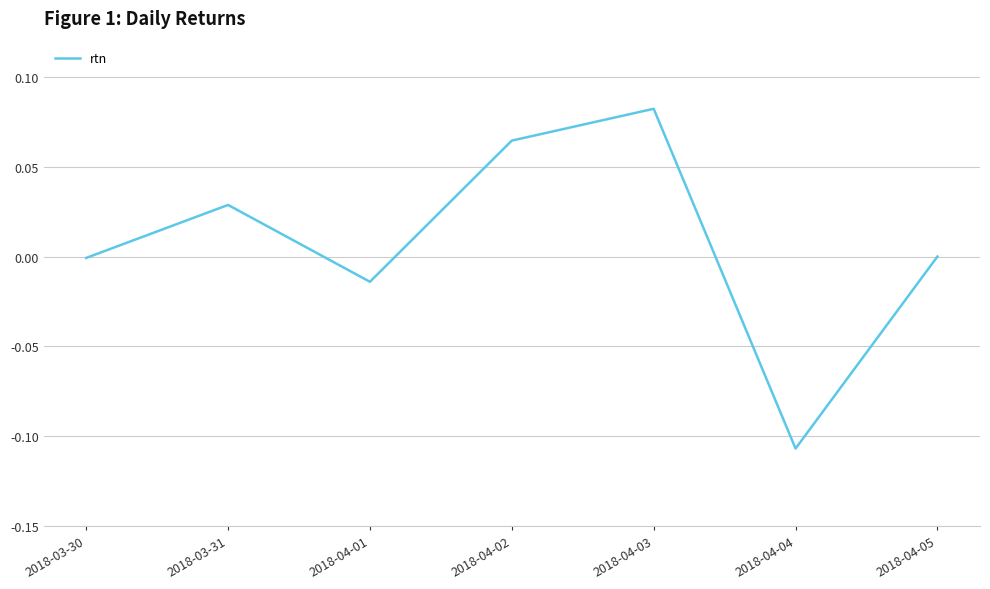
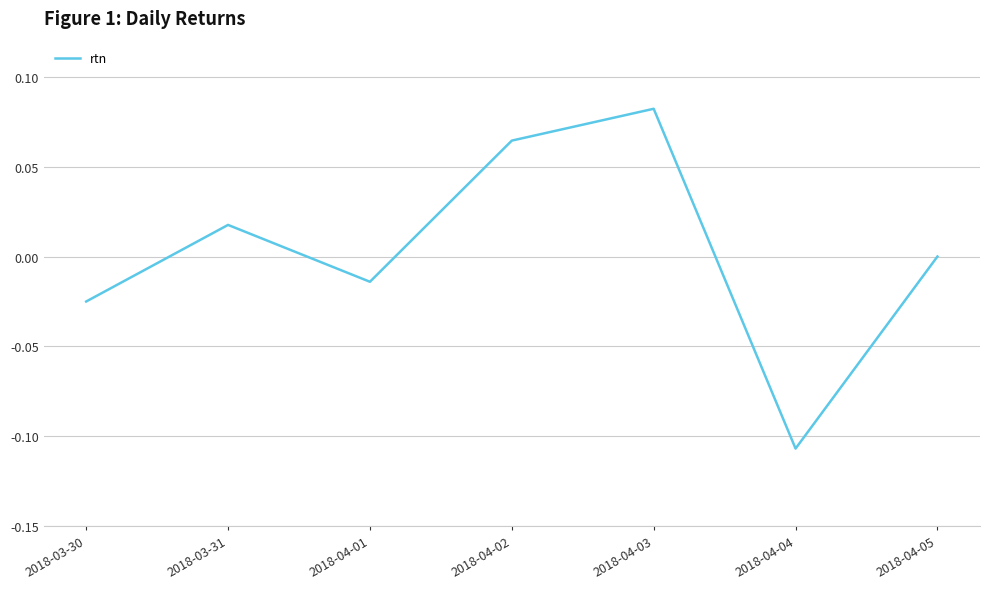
  {
-   "2018-03-30": -0.001,
-   "2018-03-31": 0.029,
+   "2018-03-30": -0.025,
+   "2018-03-31": 0.018,
    "2018-04-01": -0.014,
    "2018-04-02": 0.064,
    "2018-04-03": 0.082,
    "2018-04-04": -0.107,
    "2018-04-05": 0.000
  }
